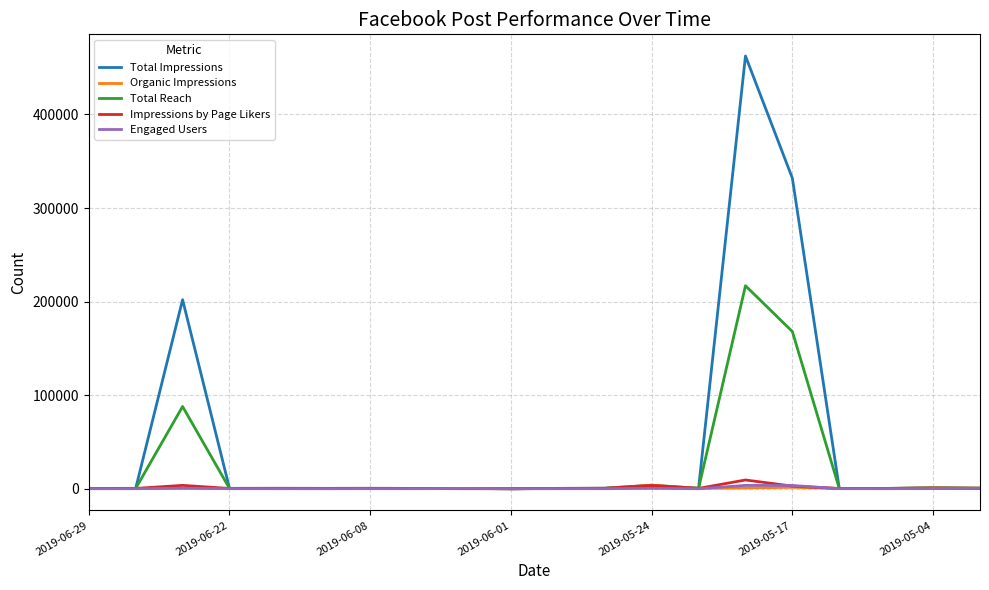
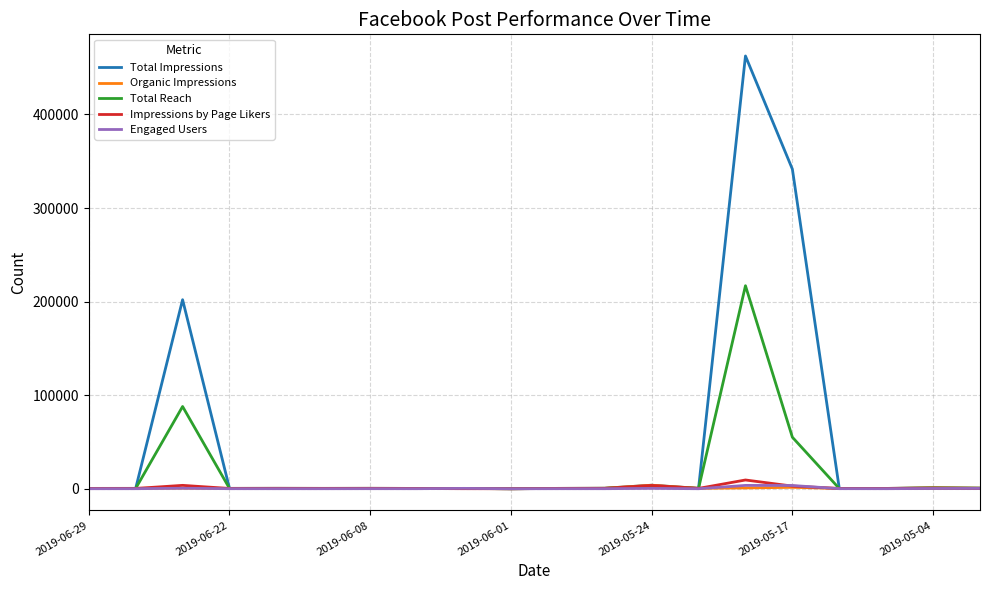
  {
    "Total Impressions": {
-     "2019-05-17": 330000
+     "2019-05-17": 340000
    },
    "Total Reach": {
-     "2019-05-17": 170000
+     "2019-05-17": 60000
    }
  }
